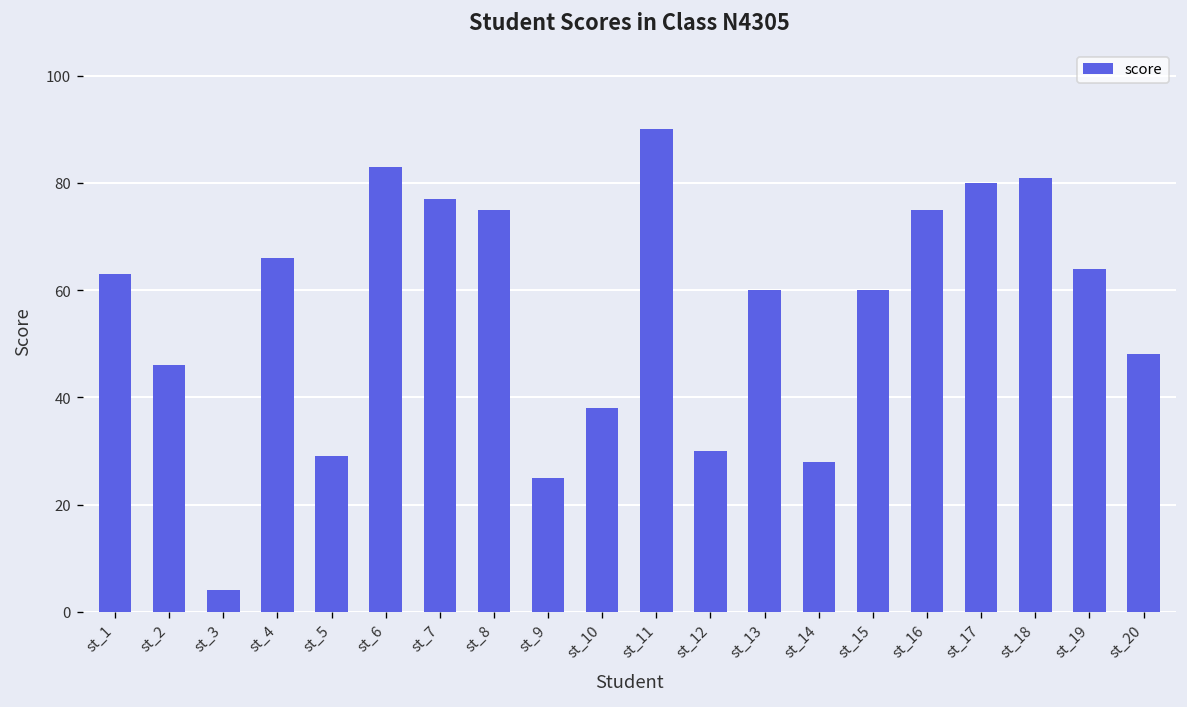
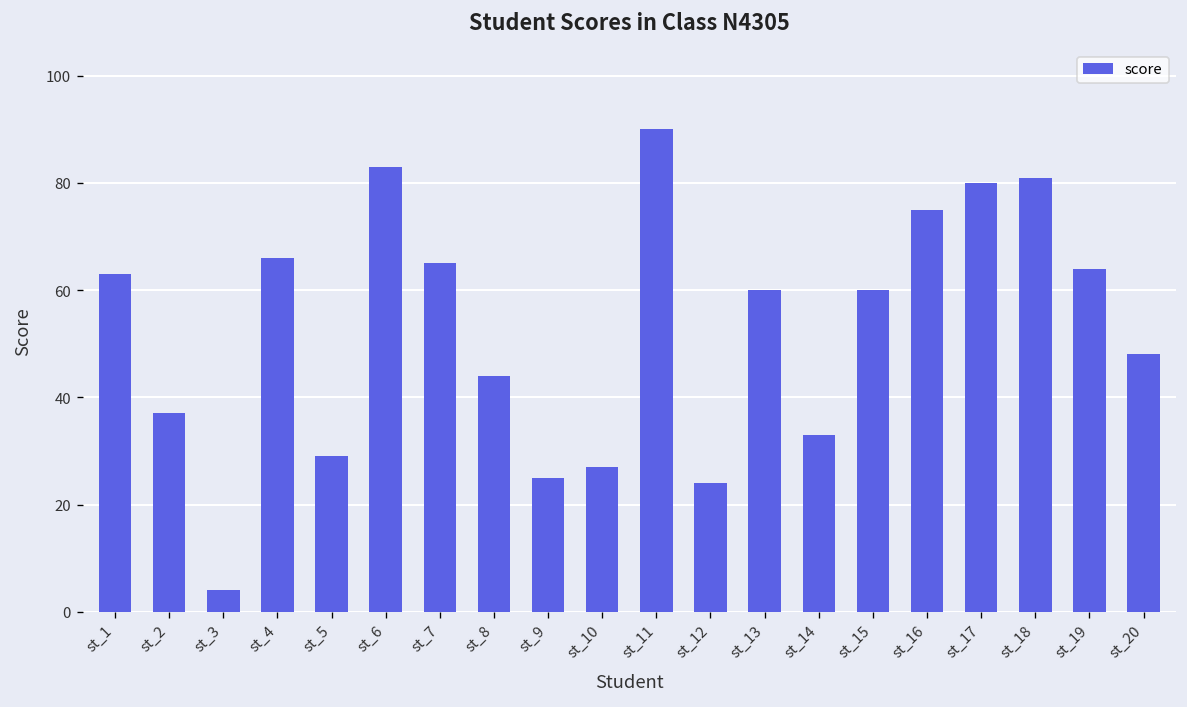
  {
    "st_1": 63,
-   "st_2": 46,
+   "st_2": 37,
    "st_3": 4,
    "st_4": 66,
    "st_5": 29,
    "st_6": 83,
-   "st_7": 77,
-   "st_8": 75,
+   "st_7": 65,
+   "st_8": 44,
    "st_9": 25,
-   "st_10": 38,
+   "st_10": 27,
    "st_11": 90,
-   "st_12": 30,
+   "st_12": 24,
    "st_13": 60,
-   "st_14": 28,
+   "st_14": 33,
    "st_15": 60,
    "st_16": 75,
    "st_17": 80,
    "st_18": 81,
    "st_19": 64,
    "st_20": 48
  }
